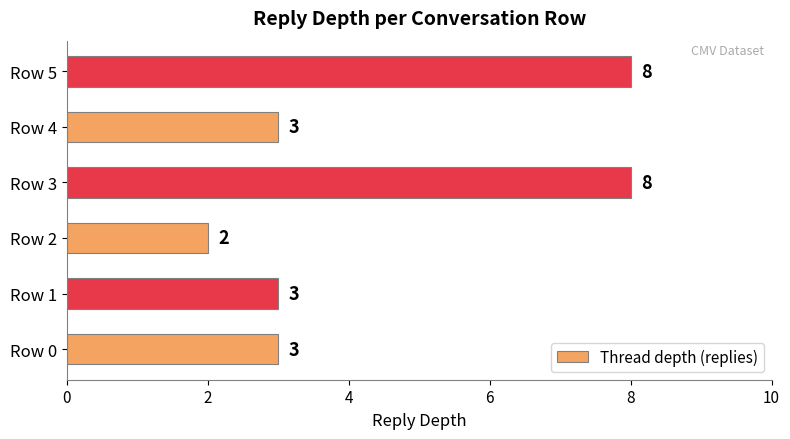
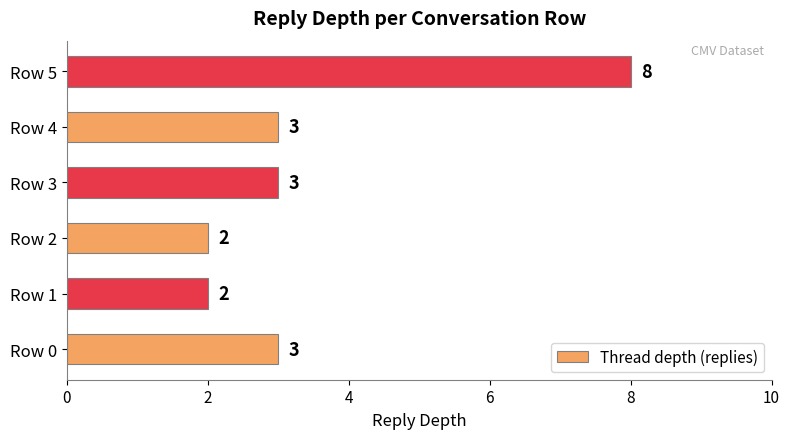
  {
    "Row 5": 8,
    "Row 4": 3,
-   "Row 3": 8,
+   "Row 3": 3,
    "Row 2": 2,
-   "Row 1": 3,
+   "Row 1": 2,
    "Row 0": 3
  }
